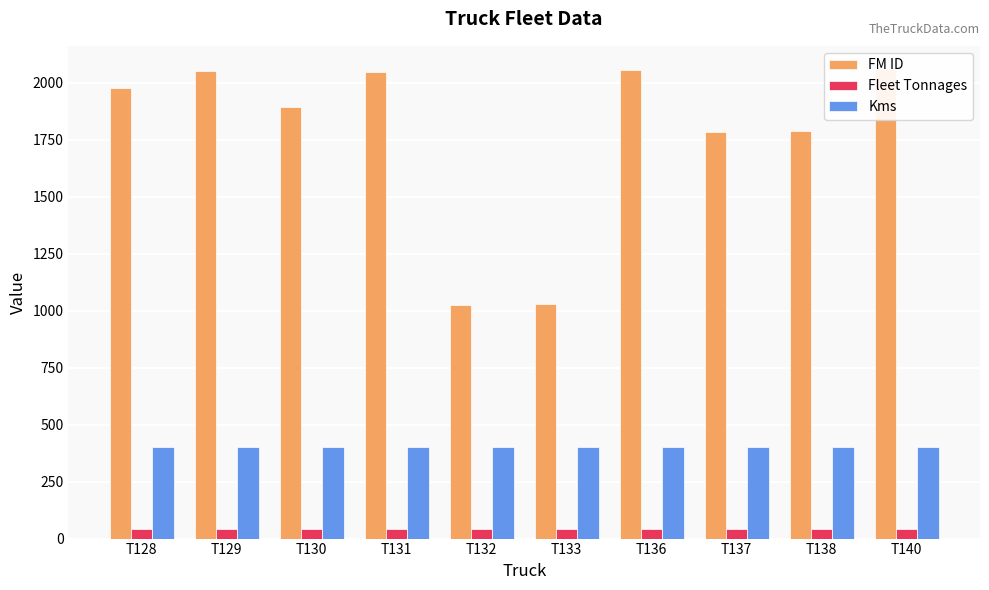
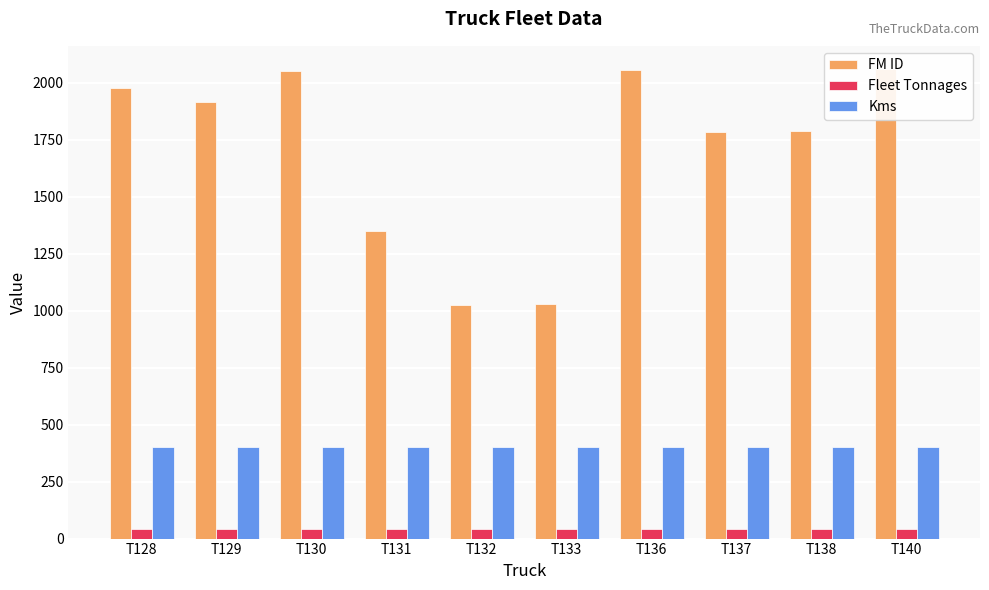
  {
    "FM ID": {
      "T128": 1980,
-     "T129": 2050,
-     "T130": 1890,
-     "T131": 2050,
+     "T129": 1920,
+     "T130": 2050,
+     "T131": 1350,
      "T132": 1030,
      "T133": 1030,
      "T136": 2060,
      "T137": 1790,
      "T138": 1790
    },
    "Fleet Tonnages": {
      "T128": 40,
      "T129": 40,
      "T130": 40,
      "T131": 40,
      "T132": 40,
      "T133": 40,
      "T136": 40,
      "T137": 40,
      "T138": 40,
      "T140": 40
    },
    "Kms": {
      "T128": 400,
      "T129": 400,
      "T130": 400,
      "T131": 400,
      "T132": 400,
      "T133": 400,
      "T136": 400,
      "T137": 400,
      "T138": 400,
      "T140": 400
    }
  }
